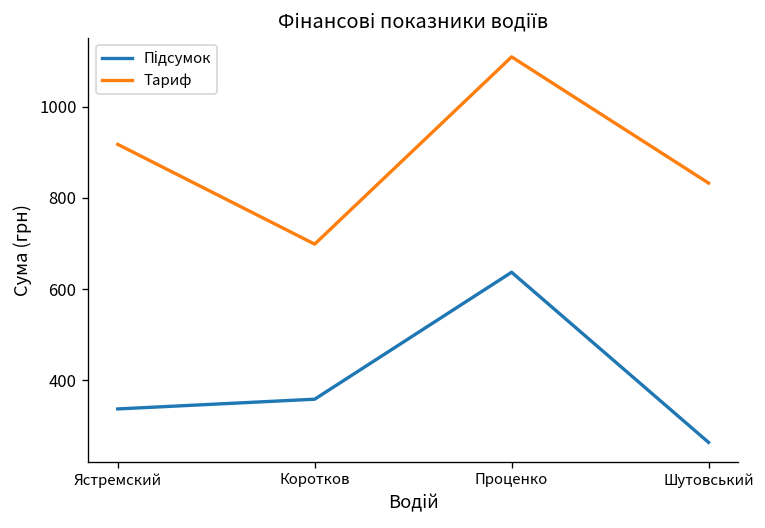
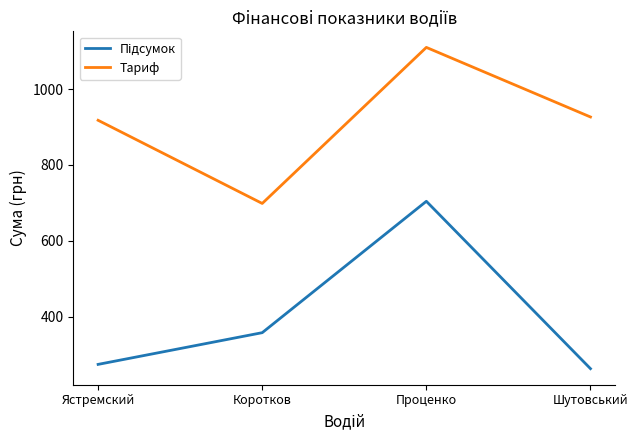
  {
    "Підсумок": {
-     "Ястремский": 340,
+     "Ястремский": 280,
      "Коротков": 360,
-     "Проценко": 640,
+     "Проценко": 700,
      "Шутовський": 260
    },
    "Тариф": {
      "Ястремский": 920,
      "Коротков": 700,
      "Проценко": 1110,
-     "Шутовський": 830
+     "Шутовський": 930
    }
  }
